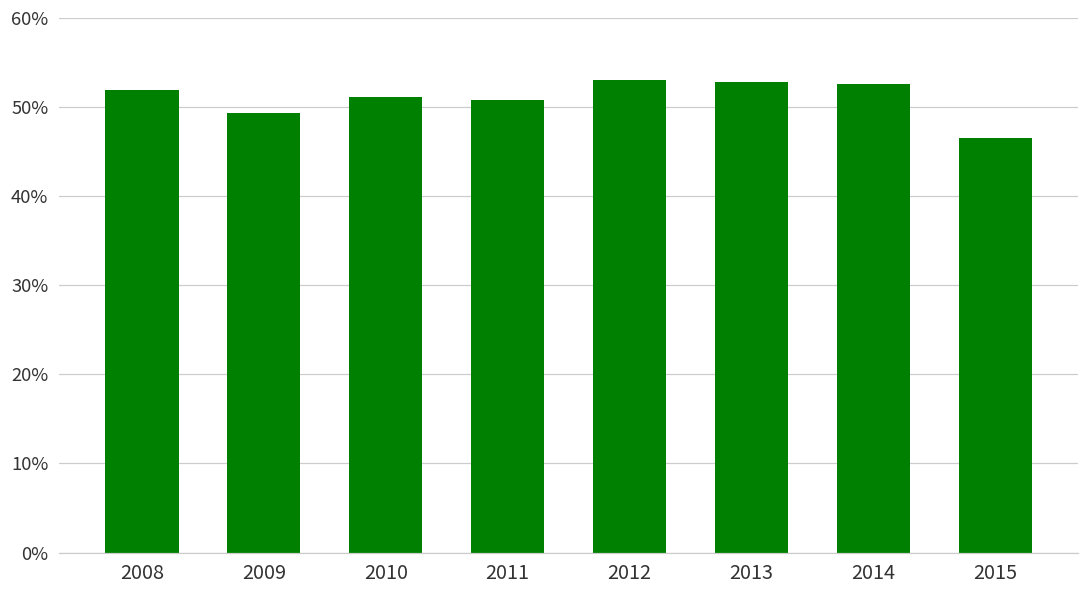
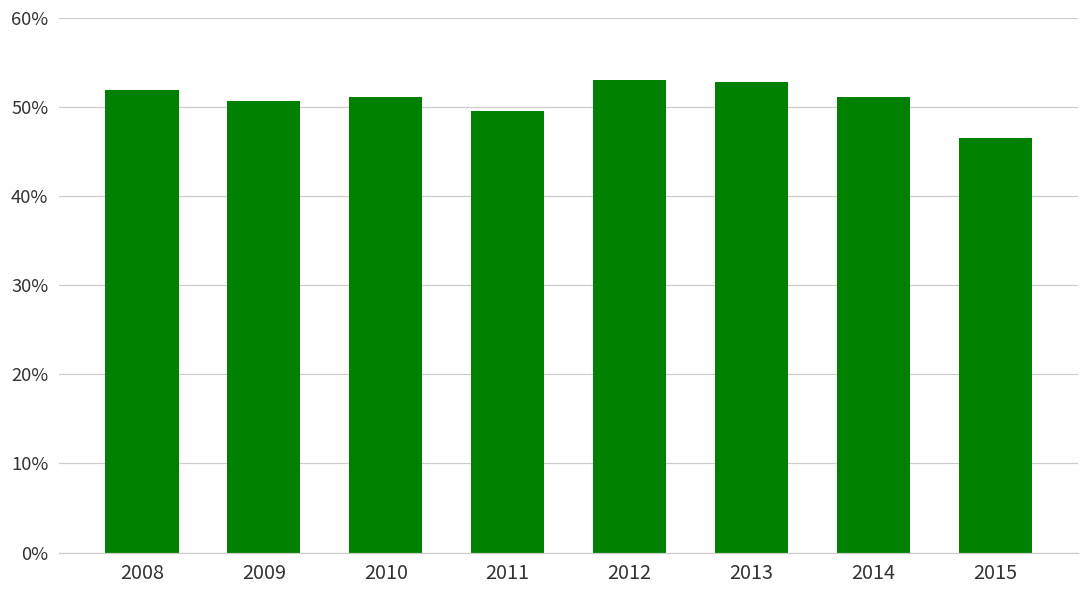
  {
    "2008": "52%",
-   "2009": "49%",
+   "2009": "51%",
    "2010": "51%",
-   "2011": "51%",
+   "2011": "50%",
    "2012": "53%",
    "2013": "53%",
-   "2014": "53%",
+   "2014": "51%",
    "2015": "47%"
  }
